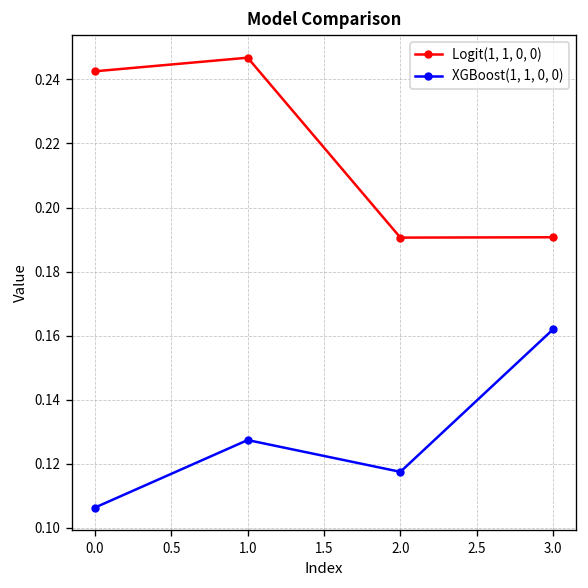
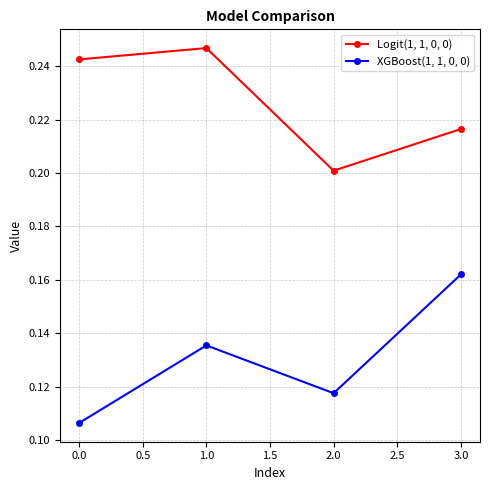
  {
    "Logit(1, 1, 0, 0)": {
      "0.0": 0.243,
      "1.0": 0.247,
-     "2.0": 0.191,
-     "3.0": 0.191
+     "2.0": 0.201,
+     "3.0": 0.216
    },
    "XGBoost(1, 1, 0, 0)": {
      "0.0": 0.106,
-     "1.0": 0.127,
+     "1.0": 0.135,
      "2.0": 0.117,
      "3.0": 0.162
    }
  }
